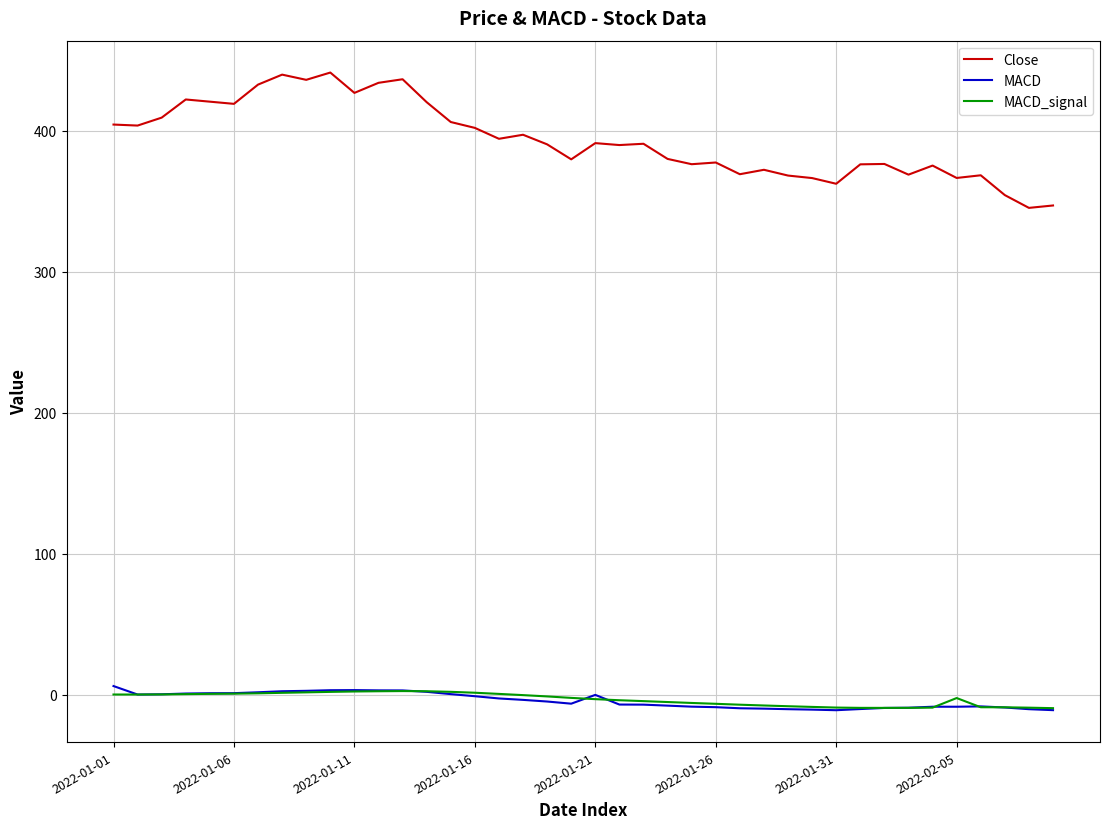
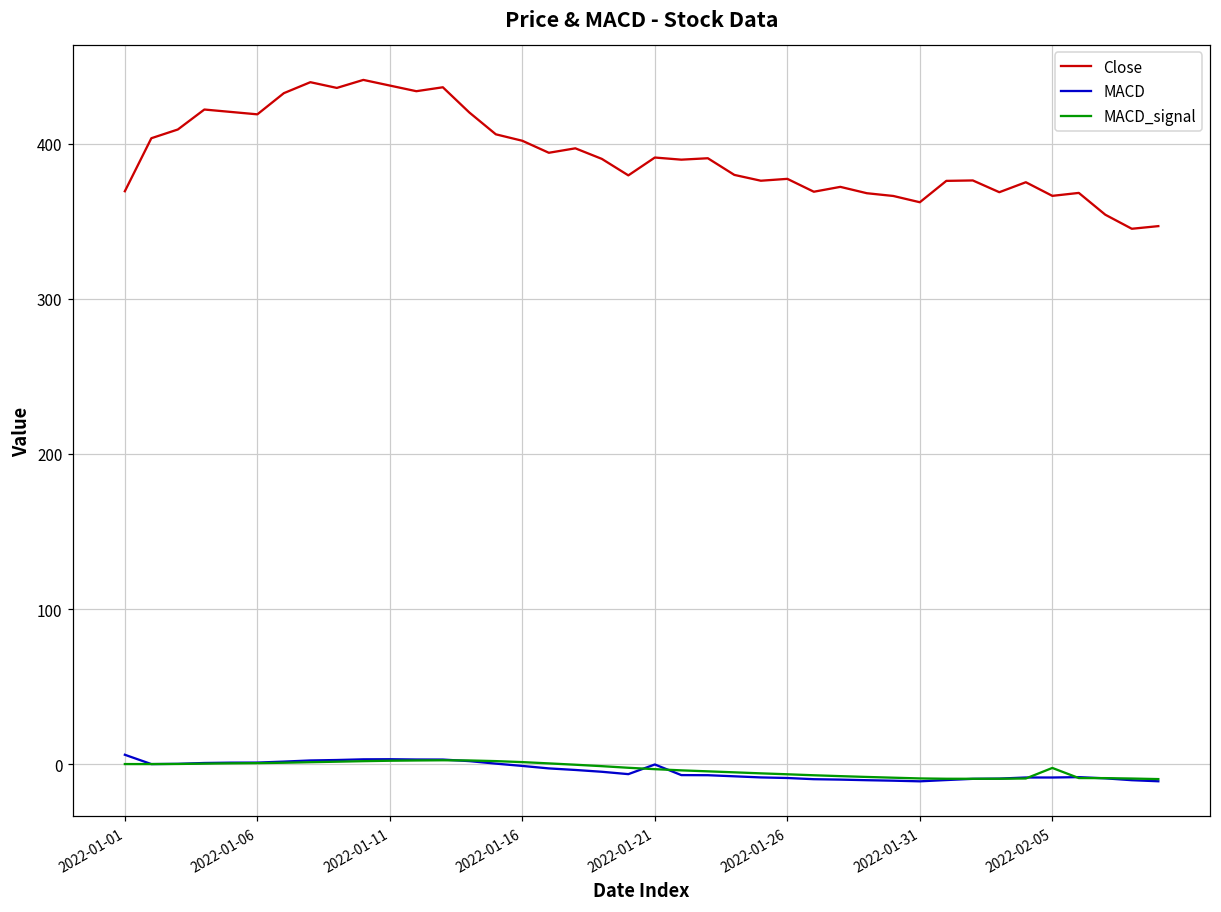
  {
    "Close": {
-     "2022-01-01": 404,
+     "2022-01-01": 369,
      "2022-01-06": 419,
-     "2022-01-11": 427,
+     "2022-01-11": 438,
      "2022-01-16": 402,
      "2022-01-21": 391,
      "2022-01-26": 377,
      "2022-01-31": 362,
      "2022-02-05": 366
    },
    "MACD": {
      "2022-01-01": 6,
      "2022-01-16": -1,
      "2022-01-21": 0,
      "2022-01-26": -9,
      "2022-01-31": -11,
      "2022-02-05": -9
    },
    "MACD_signal": {
      "2022-01-01": 0,
      "2022-01-16": 1,
      "2022-01-21": -3,
      "2022-01-26": -7,
      "2022-01-31": -9,
      "2022-02-05": -3
    }
  }
